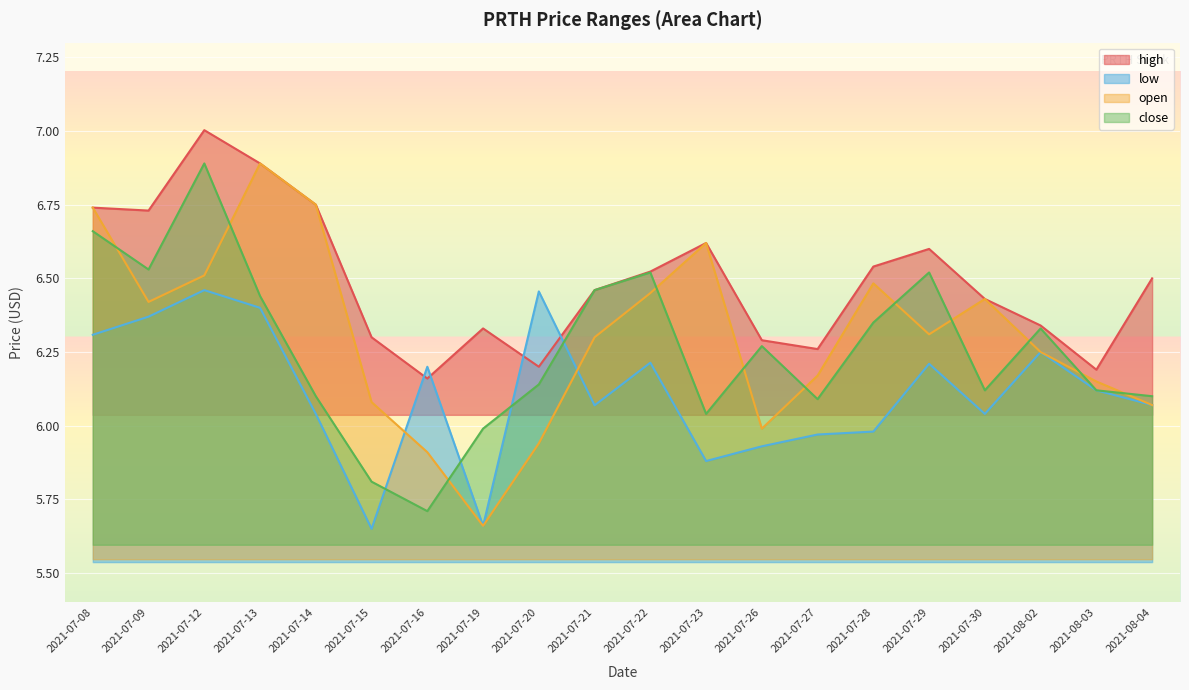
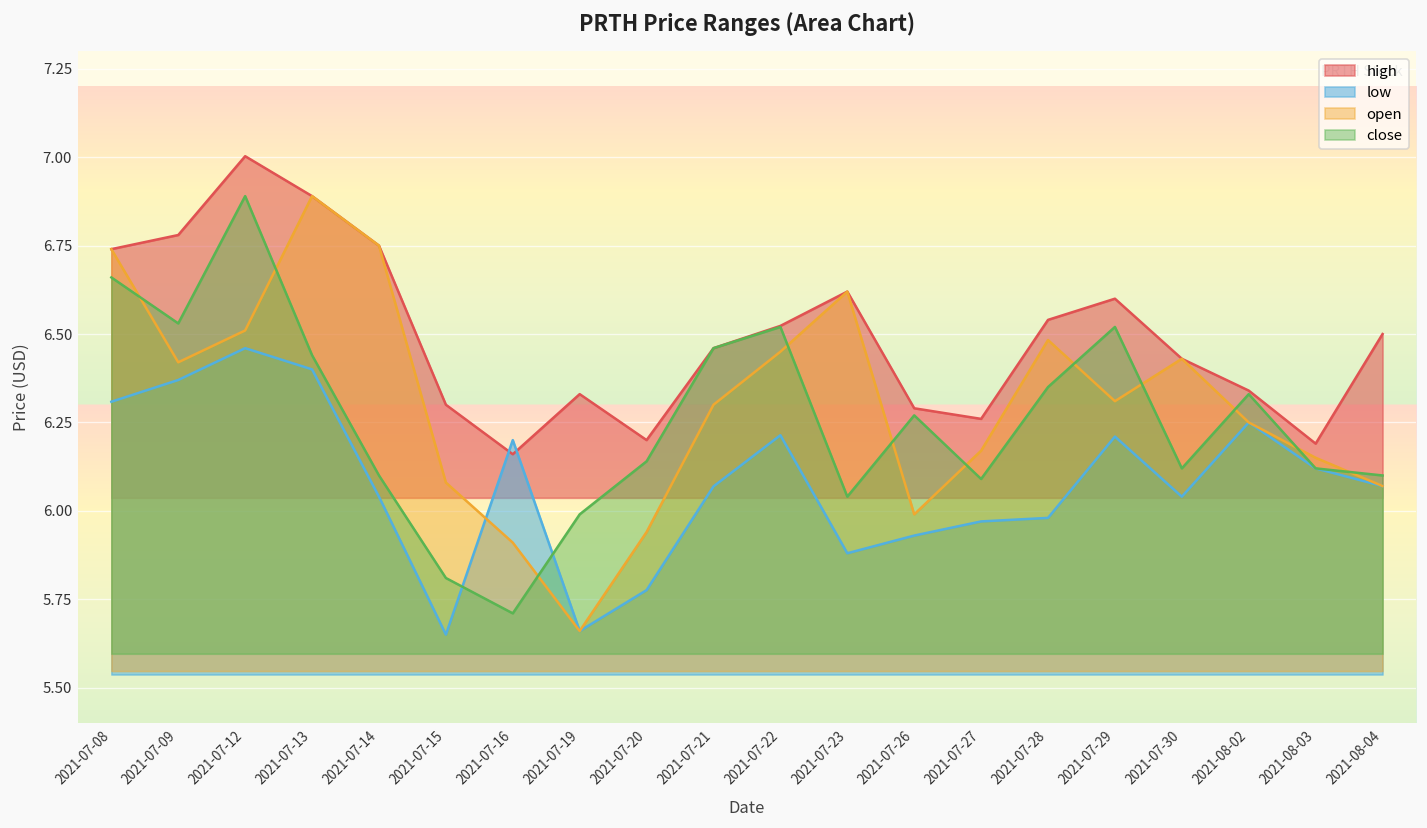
  {
    "high": {
-     "2021-07-09": 6.73,
+     "2021-07-09": 6.78,
      "2021-07-12": 7.00,
      "2021-07-15": 6.30,
      "2021-07-16": 6.16,
      "2021-07-19": 6.33,
      "2021-07-20": 6.20,
      "2021-07-26": 6.29,
      "2021-07-27": 6.26,
      "2021-07-28": 6.54,
      "2021-07-29": 6.60,
      "2021-08-02": 6.34,
      "2021-08-03": 6.19,
      "2021-08-04": 6.50
    },
    "low": {
      "2021-07-08": 6.31,
      "2021-07-09": 6.37,
      "2021-07-12": 6.46,
      "2021-07-13": 6.40,
      "2021-07-14": 6.04,
      "2021-07-15": 5.65,
      "2021-07-16": 6.20,
-     "2021-07-20": 6.46,
+     "2021-07-20": 5.78,
      "2021-07-21": 6.07,
      "2021-07-22": 6.21,
      "2021-07-23": 5.88,
      "2021-07-26": 5.93,
      "2021-07-27": 5.97,
      "2021-07-28": 5.98,
      "2021-07-29": 6.21,
      "2021-07-30": 6.04
    },
    "open": {
      "2021-07-09": 6.42,
      "2021-07-12": 6.51,
      "2021-07-15": 6.08,
      "2021-07-16": 5.91,
      "2021-07-20": 5.94,
      "2021-07-21": 6.30,
      "2021-07-22": 6.45,
      "2021-07-26": 5.99,
      "2021-07-27": 6.17,
      "2021-07-28": 6.48,
      "2021-07-29": 6.31,
      "2021-08-03": 6.15
    },
    "close": {
      "2021-07-08": 6.66,
      "2021-07-09": 6.53,
      "2021-07-12": 6.89,
      "2021-07-13": 6.44,
      "2021-07-14": 6.10,
      "2021-07-15": 5.81,
      "2021-07-16": 5.71,
      "2021-07-19": 5.99,
      "2021-07-20": 6.14,
      "2021-07-23": 6.04,
      "2021-07-26": 6.27,
      "2021-07-27": 6.09,
      "2021-07-28": 6.35,
      "2021-07-29": 6.52,
      "2021-07-30": 6.12,
      "2021-08-02": 6.33,
      "2021-08-04": 6.10
    }
  }
